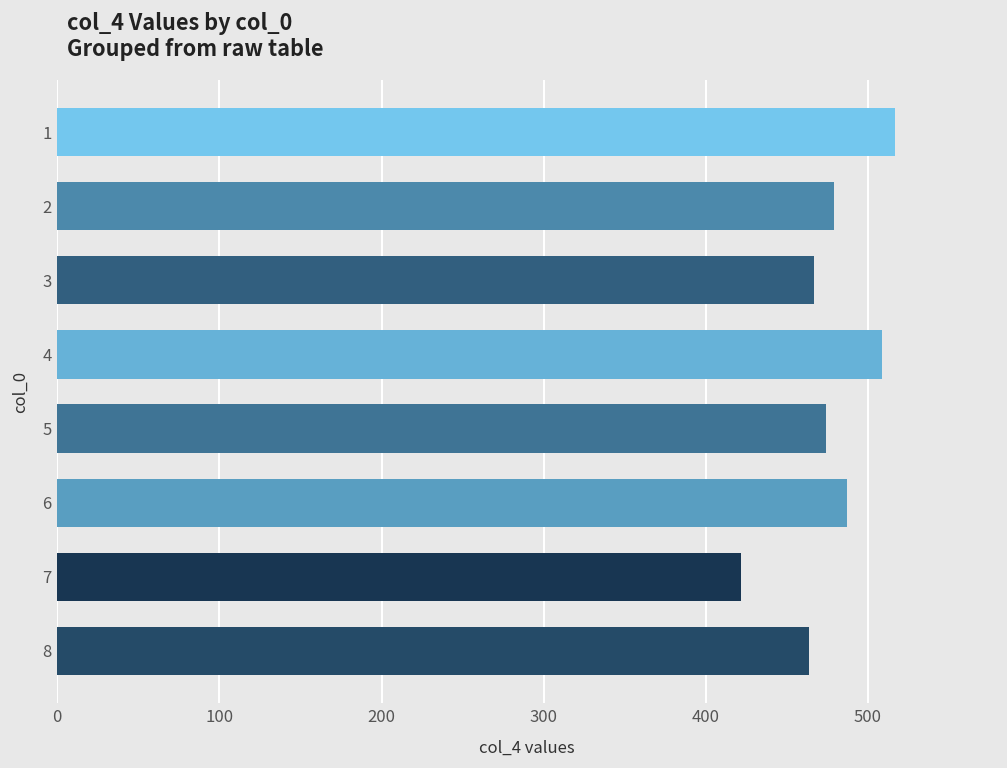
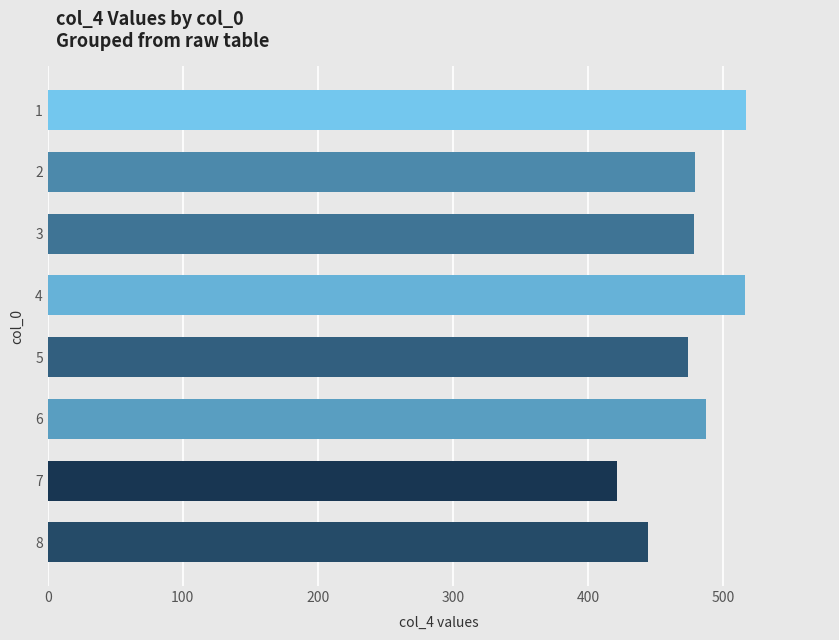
  {
    "1": 517,
    "2": 479,
-   "3": 467,
-   "4": 509,
+   "3": 479,
+   "4": 516,
    "5": 474,
    "6": 487,
    "7": 422,
-   "8": 464
+   "8": 444
  }
